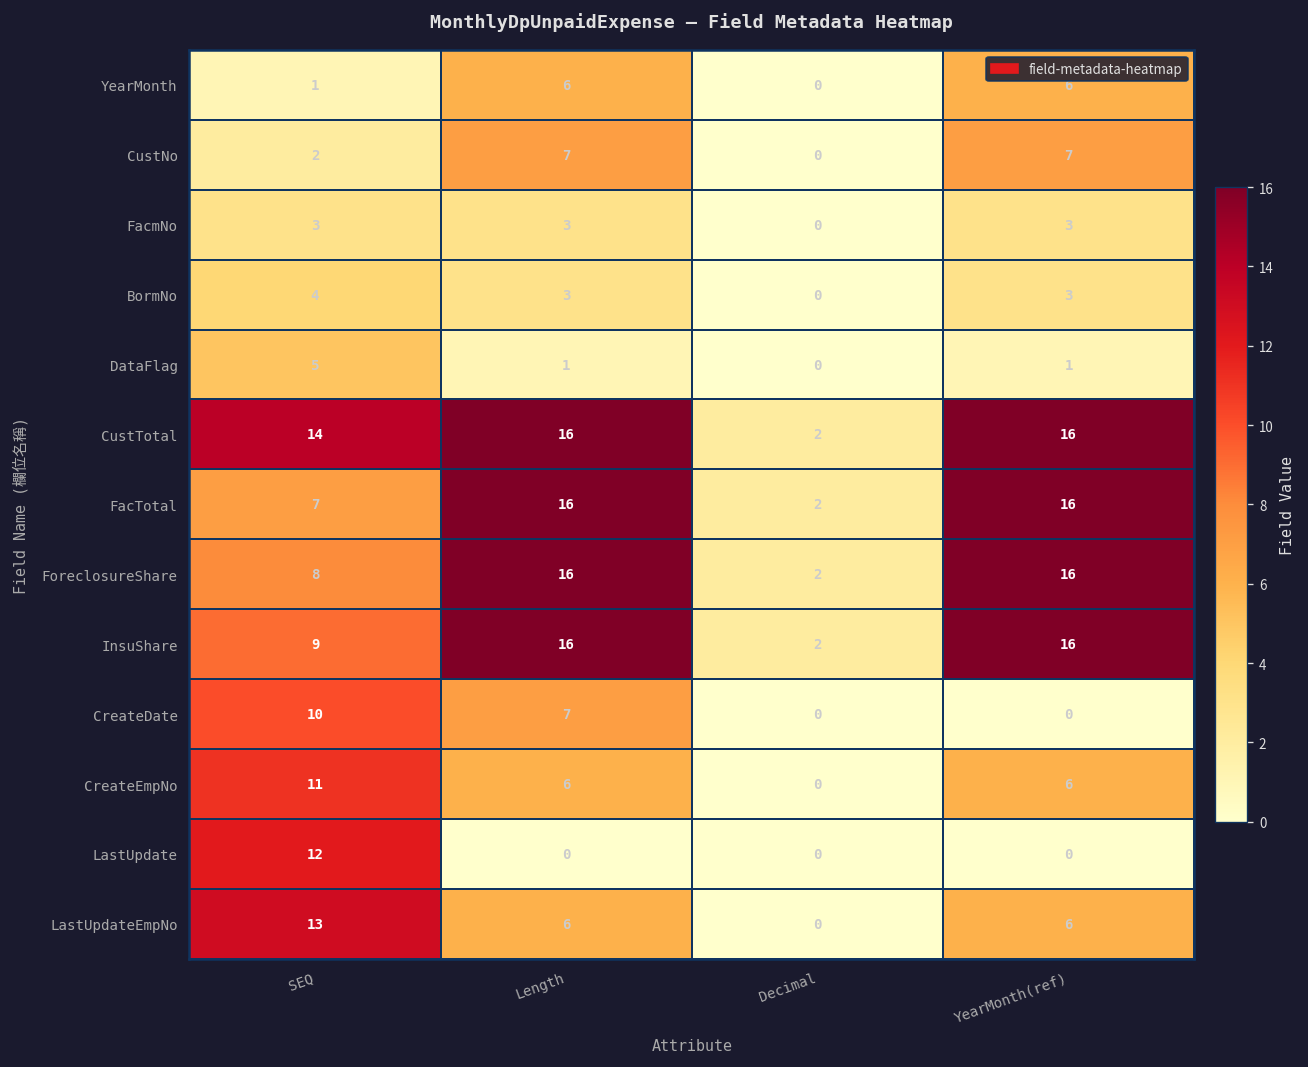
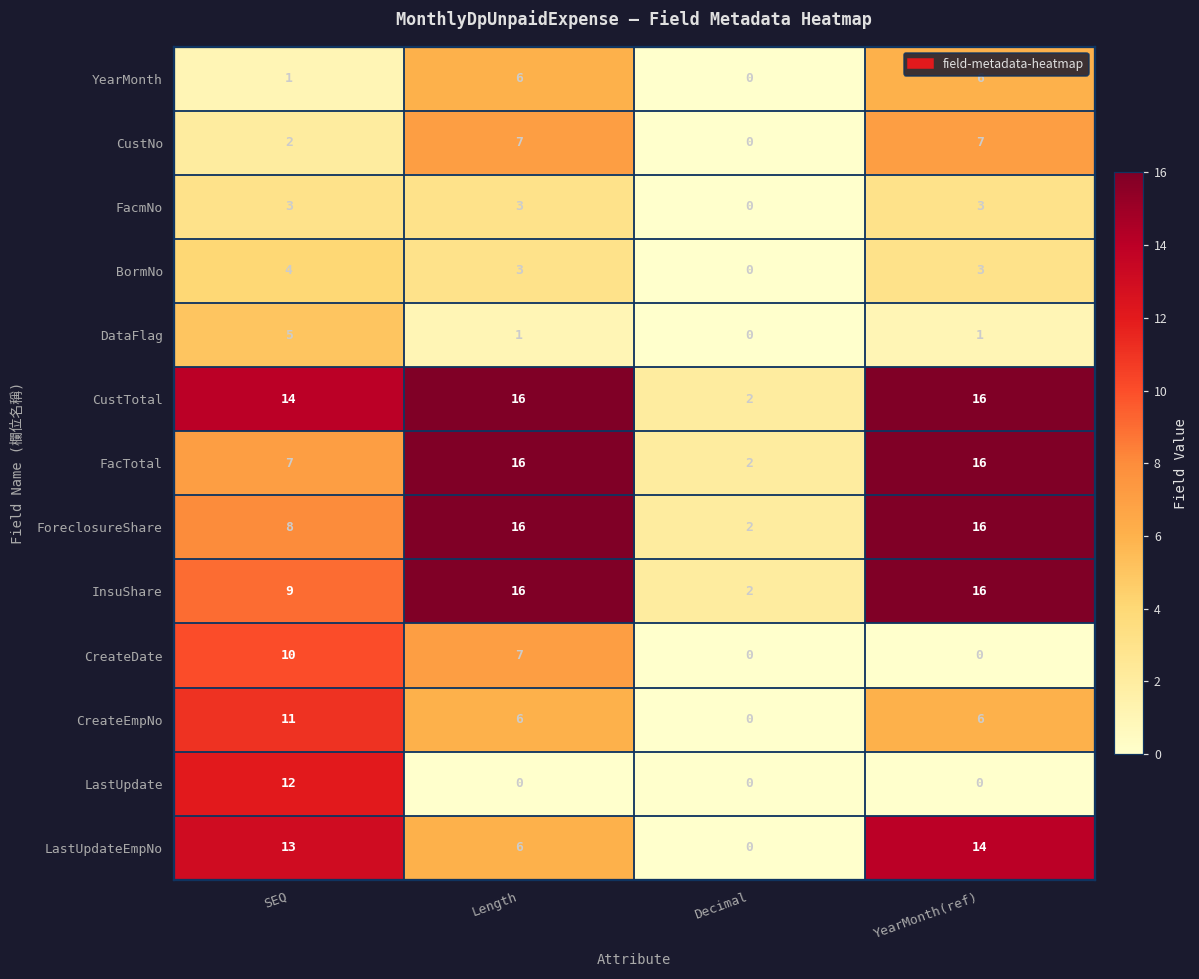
  {
    "YearMonth": {
      "SEQ": 1,
      "Length": 6,
      "Decimal": 0
    },
    "CustNo": {
      "SEQ": 2,
      "Length": 7,
      "Decimal": 0,
      "YearMonth(ref)": 7
    },
    "FacmNo": {
      "SEQ": 3,
      "Length": 3,
      "Decimal": 0,
      "YearMonth(ref)": 3
    },
    "BormNo": {
      "SEQ": 4,
      "Length": 3,
      "Decimal": 0,
      "YearMonth(ref)": 3
    },
    "DataFlag": {
      "SEQ": 5,
      "Length": 1,
      "Decimal": 0,
      "YearMonth(ref)": 1
    },
    "CustTotal": {
      "SEQ": 14,
      "Length": 16,
      "Decimal": 2,
      "YearMonth(ref)": 16
    },
    "FacTotal": {
      "SEQ": 7,
      "Length": 16,
      "Decimal": 2,
      "YearMonth(ref)": 16
    },
    "ForeclosureShare": {
      "SEQ": 8,
      "Length": 16,
      "Decimal": 2,
      "YearMonth(ref)": 16
    },
    "InsuShare": {
      "SEQ": 9,
      "Length": 16,
      "Decimal": 2,
      "YearMonth(ref)": 16
    },
    "CreateDate": {
      "SEQ": 10,
      "Length": 7,
      "Decimal": 0,
      "YearMonth(ref)": 0
    },
    "CreateEmpNo": {
      "SEQ": 11,
      "Length": 6,
      "Decimal": 0,
      "YearMonth(ref)": 6
    },
    "LastUpdate": {
      "SEQ": 12,
      "Length": 0,
      "Decimal": 0,
      "YearMonth(ref)": 0
    },
    "LastUpdateEmpNo": {
      "SEQ": 13,
      "Length": 6,
      "Decimal": 0,
-     "YearMonth(ref)": 6
+     "YearMonth(ref)": 14
    }
  }
